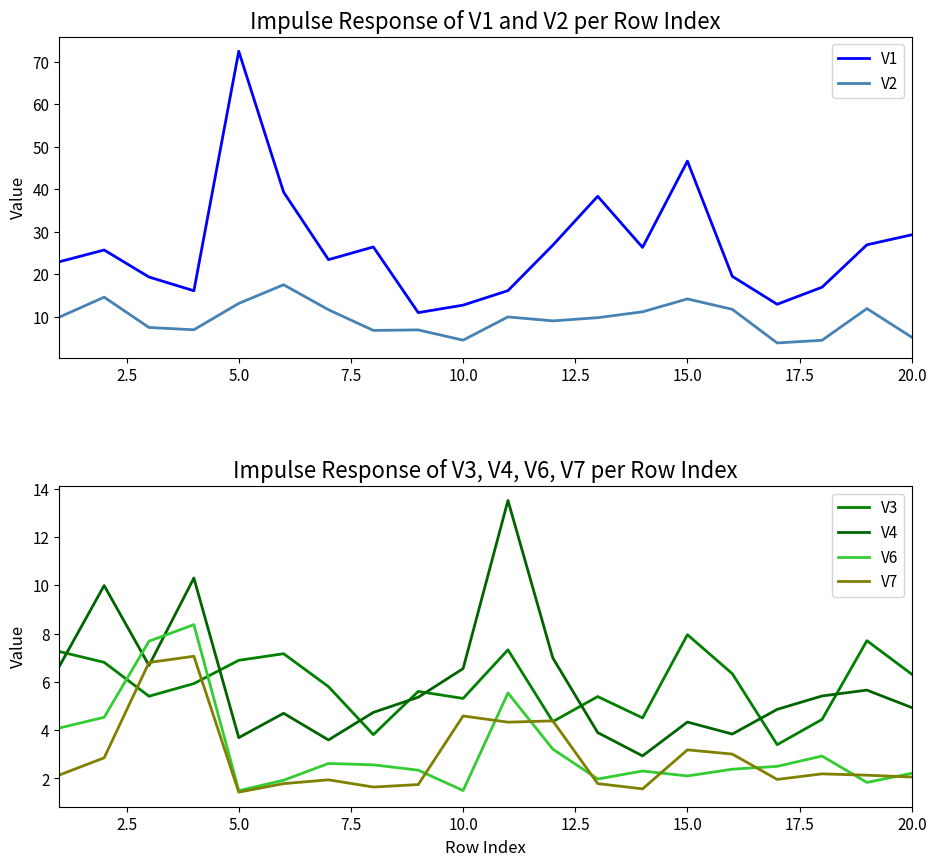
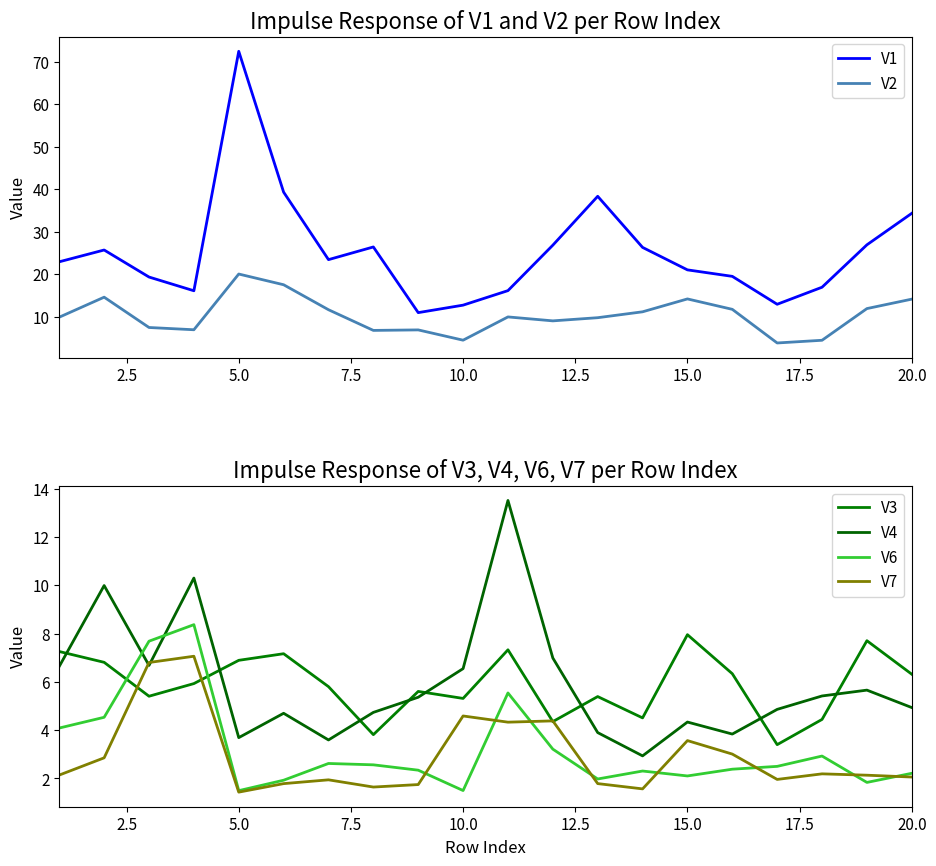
  {
    "Impulse Response of V1 and V2 per Row Index": {
      "V1": {
        "5.0": 72,
        "10.0": 13,
-       "15.0": 47,
-       "20.0": 29
+       "15.0": 21,
+       "20.0": 34
      },
      "V2": {
-       "5.0": 13,
+       "5.0": 20,
        "10.0": 4,
        "15.0": 14,
-       "20.0": 5
+       "20.0": 14
      }
    },
    "Impulse Response of V3, V4, V6, V7 per Row Index": {
      "V6": {
        "10.0": 1.5,
        "15.0": 2.1,
        "20.0": 2.2
      },
      "V7": {
        "10.0": 4.6,
-       "15.0": 3.2,
+       "15.0": 3.6,
        "20.0": 2.1
      }
    }
  }
